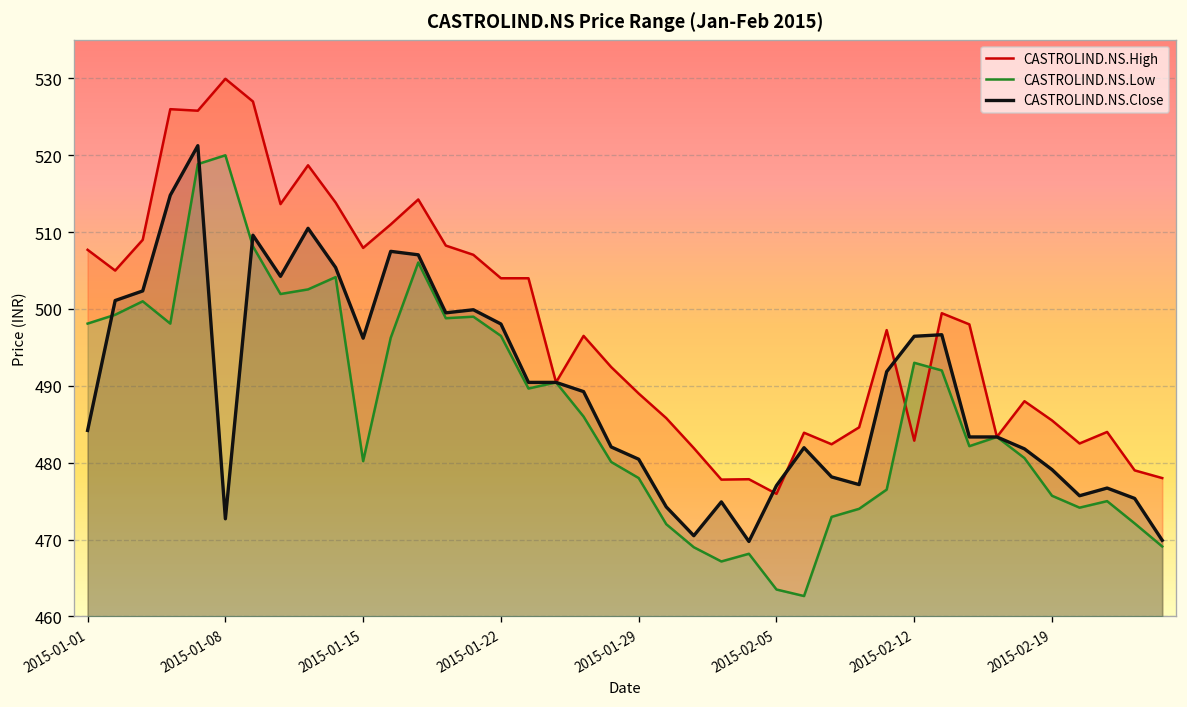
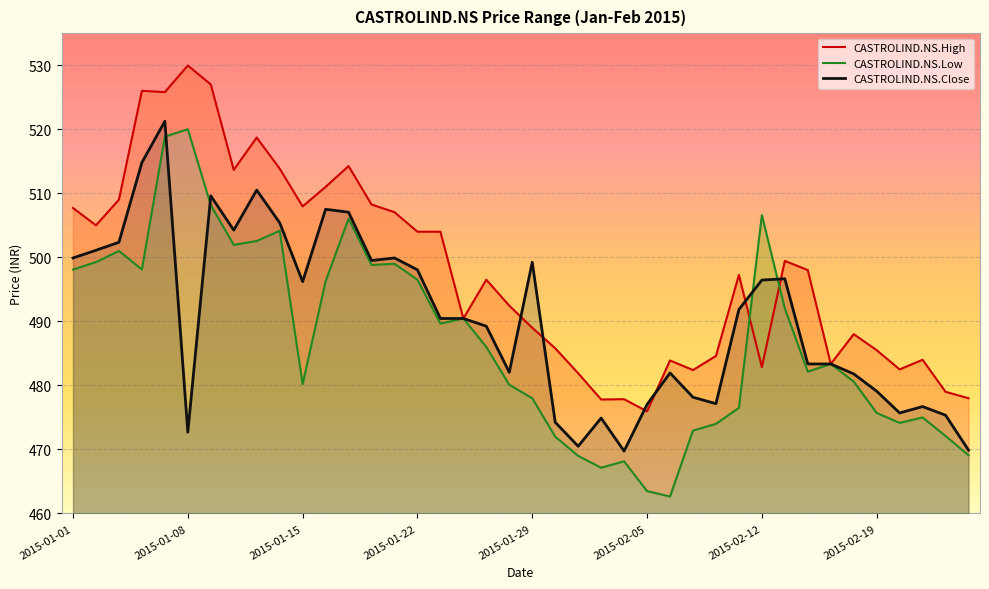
  {
    "CASTROLIND.NS.High": {
      "2015-02-12": 483
    },
    "CASTROLIND.NS.Low": {
      "2015-01-01": 498,
      "2015-01-08": 520,
      "2015-01-15": 480,
      "2015-01-22": 497,
      "2015-01-29": 478,
      "2015-02-05": 464,
-     "2015-02-12": 493,
+     "2015-02-12": 507,
      "2015-02-19": 476
    },
    "CASTROLIND.NS.Close": {
-     "2015-01-01": 484,
+     "2015-01-01": 500,
      "2015-01-08": 473,
      "2015-01-15": 496,
      "2015-01-22": 498,
-     "2015-01-29": 480,
+     "2015-01-29": 499,
      "2015-02-05": 477,
      "2015-02-12": 496,
      "2015-02-19": 479
    }
  }
